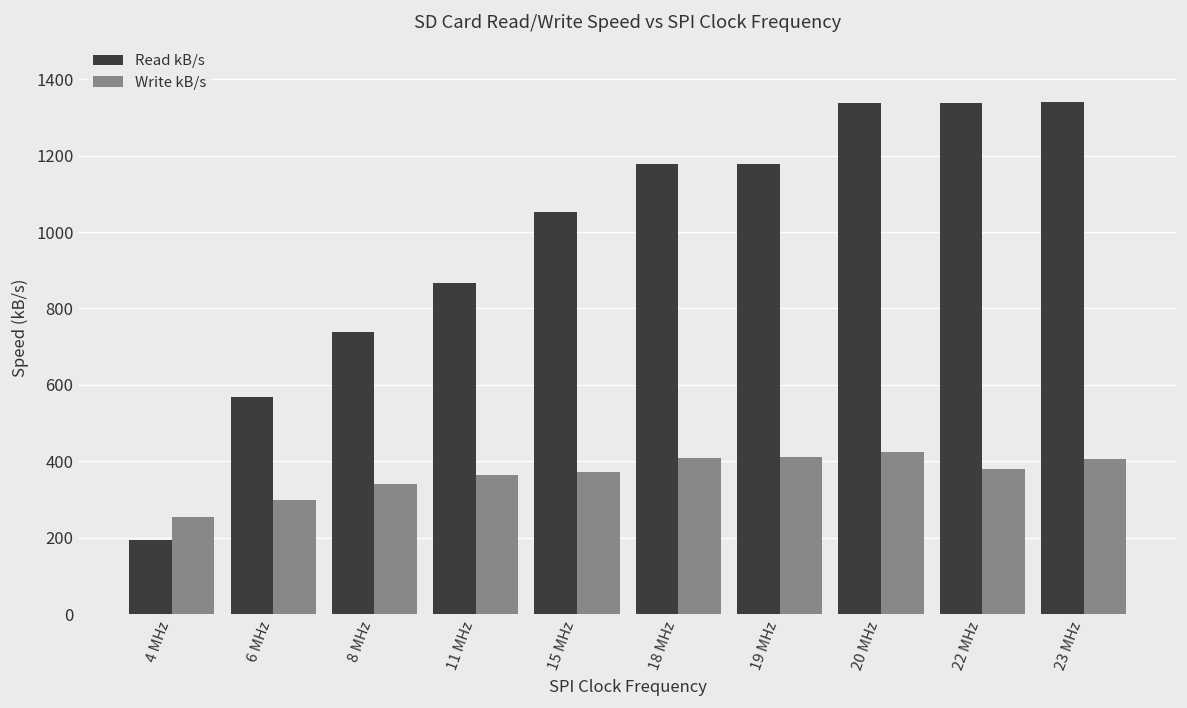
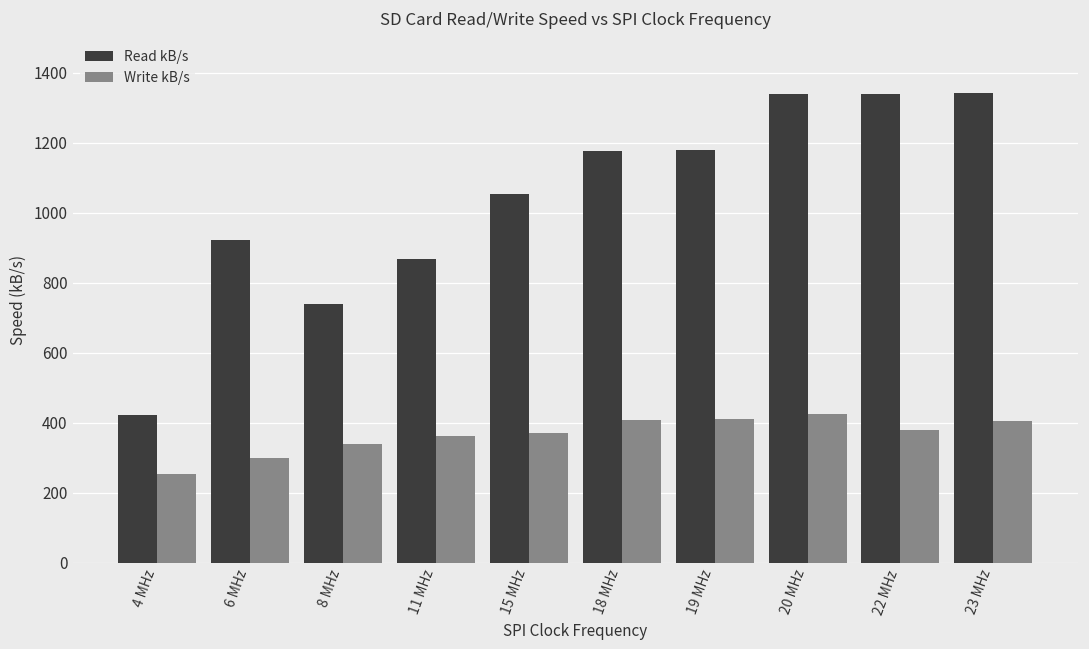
  {
    "Read kB/s": {
-     "4 MHz": 190,
-     "6 MHz": 570,
+     "4 MHz": 420,
+     "6 MHz": 920,
      "8 MHz": 740,
      "11 MHz": 870,
      "15 MHz": 1050,
      "18 MHz": 1180,
      "19 MHz": 1180,
      "20 MHz": 1340,
      "22 MHz": 1340,
      "23 MHz": 1340
    },
    "Write kB/s": {
      "4 MHz": 250,
      "6 MHz": 300,
      "8 MHz": 340,
      "11 MHz": 360,
      "15 MHz": 370,
      "18 MHz": 410,
      "19 MHz": 410,
      "20 MHz": 420,
      "22 MHz": 380,
      "23 MHz": 410
    }
  }
